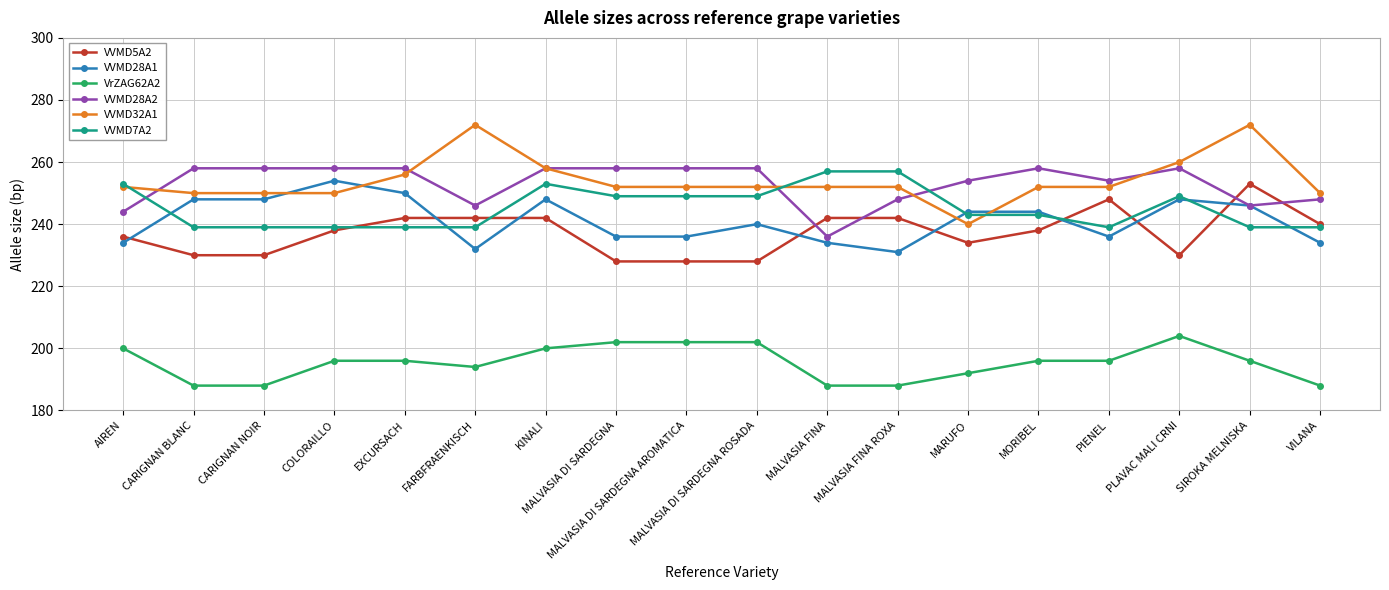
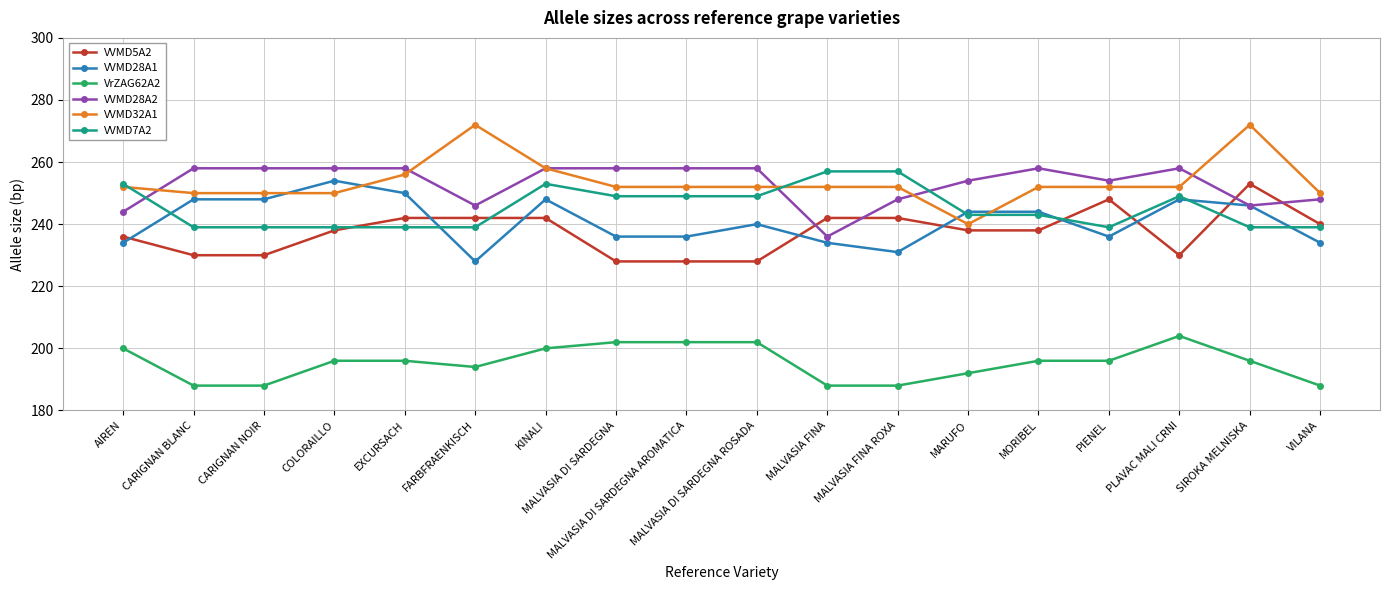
  {
    "VVMD5A2": {
      "AIREN": 236,
      "CARIGNAN BLANC": 230,
      "CARIGNAN NOIR": 230,
      "COLORAILLO": 238,
      "EXCURSACH": 242,
      "FARBFRAENKISCH": 242,
      "KINALI": 242,
      "MALVASIA DI SARDEGNA": 228,
      "MALVASIA DI SARDEGNA AROMATICA": 228,
      "MALVASIA DI SARDEGNA ROSADA": 228,
      "MALVASIA FINA": 242,
      "MALVASIA FINA ROXA": 242,
-     "MARUFO": 234,
+     "MARUFO": 238,
      "MORIBEL": 238,
      "PIENEL": 248,
      "PLAVAC MALI CRNI": 230,
      "SIROKA MELNISKA": 253,
      "VILANA": 240
    },
    "VVMD28A1": {
      "AIREN": 234,
      "CARIGNAN BLANC": 248,
      "CARIGNAN NOIR": 248,
      "COLORAILLO": 254,
      "EXCURSACH": 250,
-     "FARBFRAENKISCH": 232,
+     "FARBFRAENKISCH": 228,
      "KINALI": 248,
      "MALVASIA DI SARDEGNA": 236,
      "MALVASIA DI SARDEGNA AROMATICA": 236,
      "MALVASIA DI SARDEGNA ROSADA": 240,
      "MALVASIA FINA": 234,
      "MALVASIA FINA ROXA": 231,
      "MARUFO": 244,
      "MORIBEL": 244,
      "PIENEL": 236,
      "PLAVAC MALI CRNI": 248,
      "VILANA": 234
    },
    "VVMD28A2": {
      "AIREN": 244,
      "CARIGNAN BLANC": 258,
      "CARIGNAN NOIR": 258,
      "COLORAILLO": 258,
      "EXCURSACH": 258,
      "FARBFRAENKISCH": 246,
      "MALVASIA DI SARDEGNA": 258,
      "MALVASIA DI SARDEGNA AROMATICA": 258,
      "MALVASIA DI SARDEGNA ROSADA": 258,
      "MALVASIA FINA": 236,
      "MALVASIA FINA ROXA": 248,
      "MARUFO": 254,
      "MORIBEL": 258,
      "PIENEL": 254,
      "PLAVAC MALI CRNI": 258,
      "VILANA": 248
    },
    "VVMD32A1": {
      "AIREN": 252,
      "CARIGNAN BLANC": 250,
      "CARIGNAN NOIR": 250,
      "COLORAILLO": 250,
      "EXCURSACH": 256,
      "FARBFRAENKISCH": 272,
      "MALVASIA DI SARDEGNA": 252,
      "MALVASIA DI SARDEGNA AROMATICA": 252,
      "MALVASIA DI SARDEGNA ROSADA": 252,
      "MALVASIA FINA": 252,
      "MALVASIA FINA ROXA": 252,
      "MARUFO": 240,
      "MORIBEL": 252,
      "PIENEL": 252,
-     "PLAVAC MALI CRNI": 260,
+     "PLAVAC MALI CRNI": 252,
      "SIROKA MELNISKA": 272,
      "VILANA": 250
    }
  }
